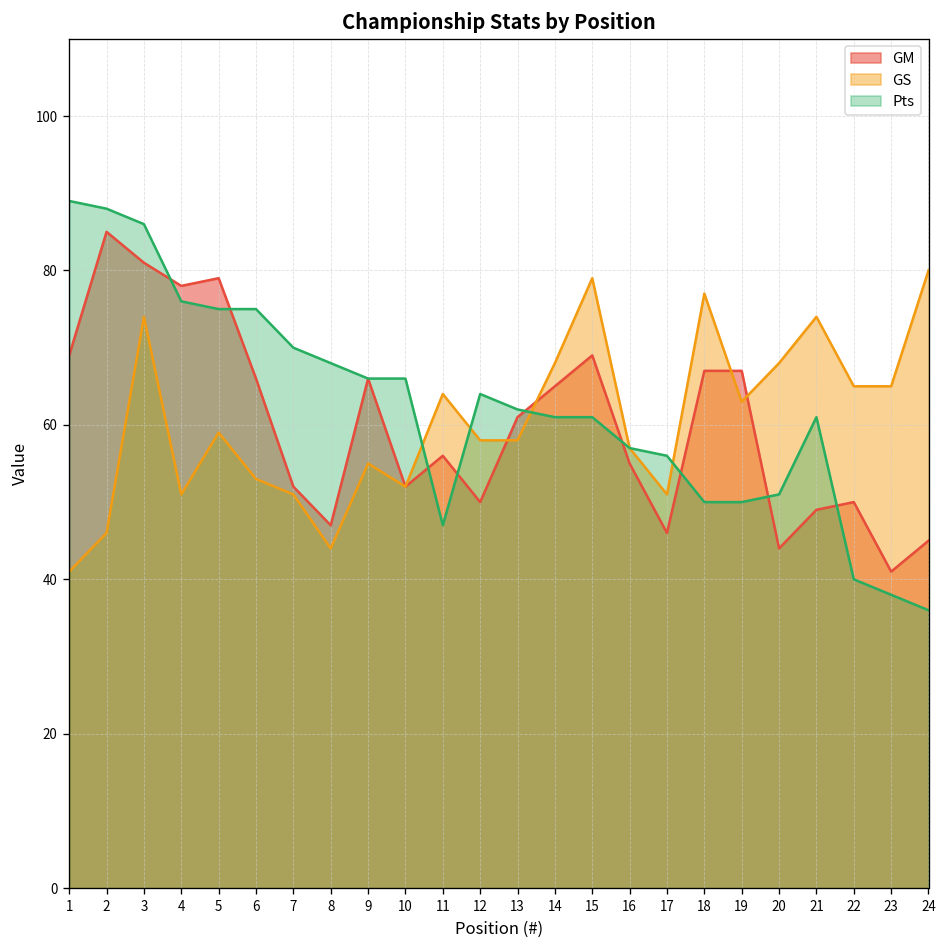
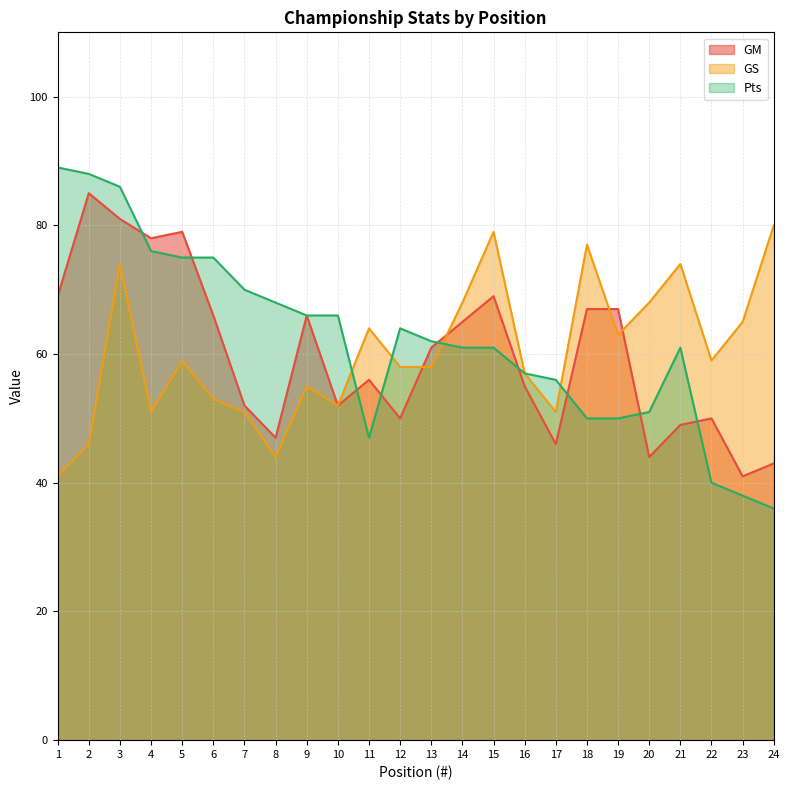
  {
    "GM": {
      "1": 69,
      "2": 85,
      "3": 81,
      "4": 78,
      "5": 79,
      "6": 66,
      "7": 52,
      "8": 47,
      "11": 56,
      "12": 50,
      "13": 61,
      "14": 65,
      "15": 69,
      "16": 55,
      "17": 46,
      "18": 67,
      "19": 67,
      "20": 44,
      "21": 49,
      "22": 50,
      "23": 41,
-     "24": 45
+     "24": 43
    },
    "GS": {
      "1": 41,
      "2": 46,
      "3": 74,
      "4": 51,
      "5": 59,
      "6": 53,
      "7": 51,
      "8": 44,
      "9": 55,
      "11": 64,
      "12": 58,
      "13": 58,
      "14": 68,
      "15": 79,
      "17": 51,
      "18": 77,
      "19": 63,
      "20": 68,
      "21": 74,
-     "22": 65,
+     "22": 59,
      "23": 65,
      "24": 80
    },
    "Pts": {
      "1": 89,
      "2": 88,
      "3": 86,
      "4": 76,
      "5": 75,
      "6": 75,
      "7": 70,
      "8": 68,
      "10": 66,
      "11": 47,
      "12": 64,
      "13": 62,
      "14": 61,
      "15": 61,
      "17": 56,
      "18": 50,
      "19": 50,
      "20": 51,
      "21": 61,
      "22": 40,
      "23": 38,
      "24": 36
    }
  }
